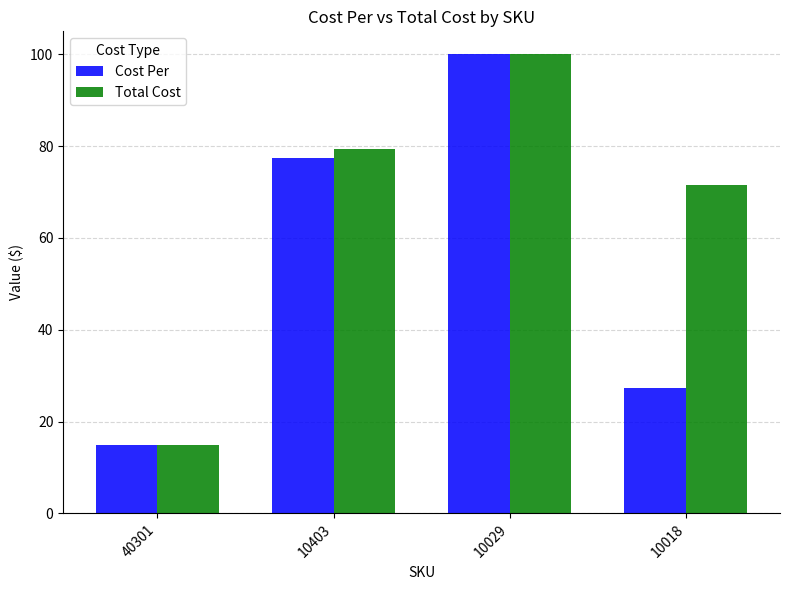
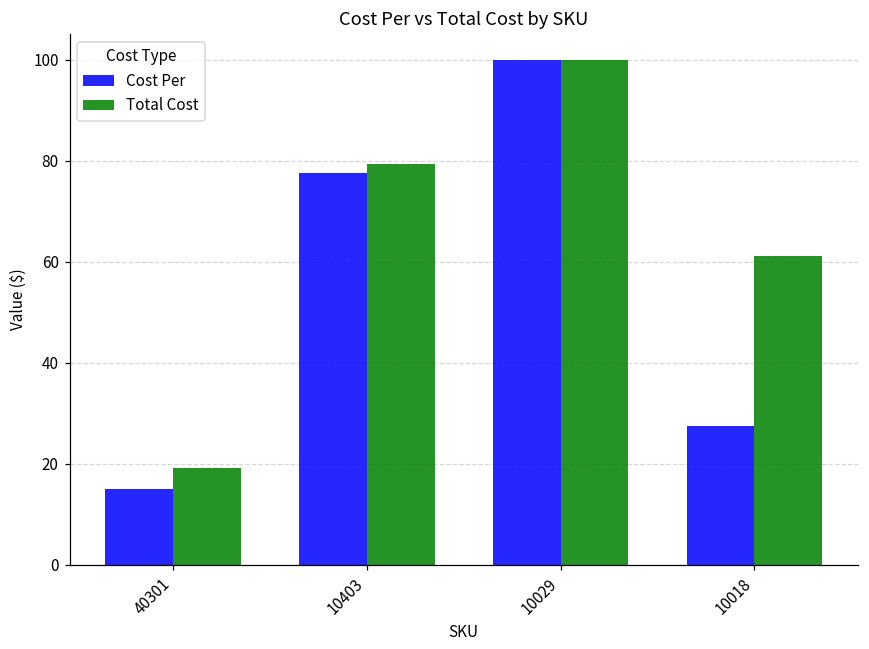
  {
    "Cost Per": {
      "40301": 15,
      "10403": 78,
      "10029": 100,
      "10018": 27
    },
    "Total Cost": {
-     "40301": 15,
+     "40301": 19,
      "10403": 79,
      "10029": 100,
-     "10018": 72
+     "10018": 61
    }
  }
